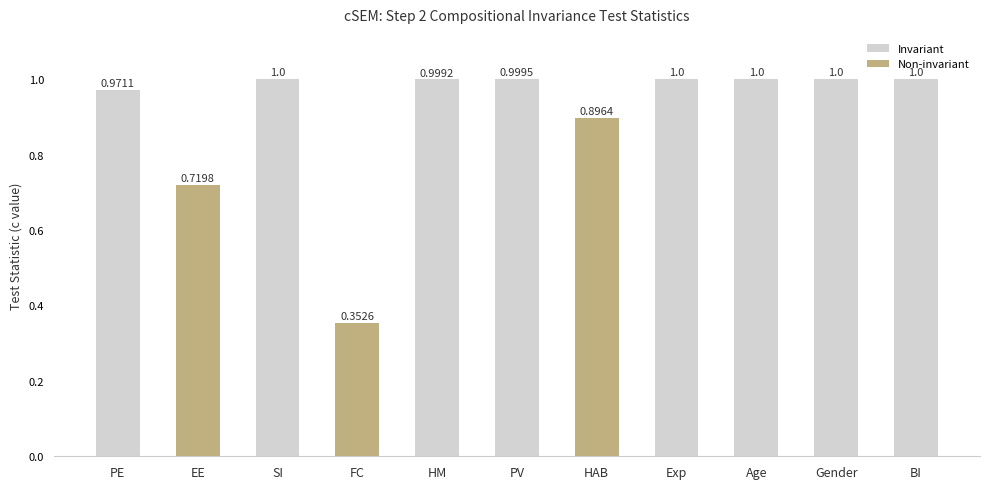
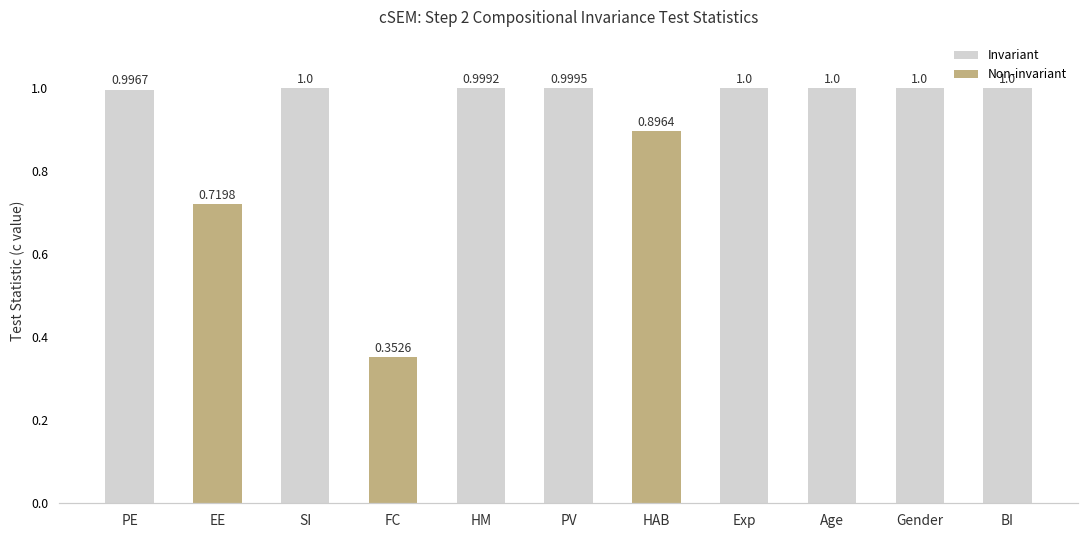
  {
-   "PE": 0.9711,
+   "PE": 0.9967,
    "EE": 0.7198,
    "SI": 1.0,
    "FC": 0.3526,
    "HM": 0.9992,
    "PV": 0.9995,
    "HAB": 0.8964,
    "Exp": 1.0,
    "Age": 1.0,
    "Gender": 1.0,
    "BI": 1.0
  }
